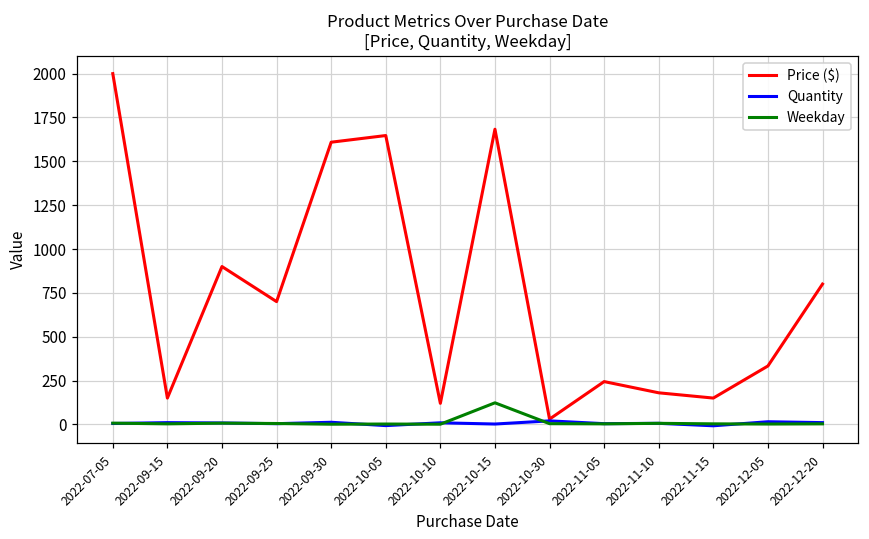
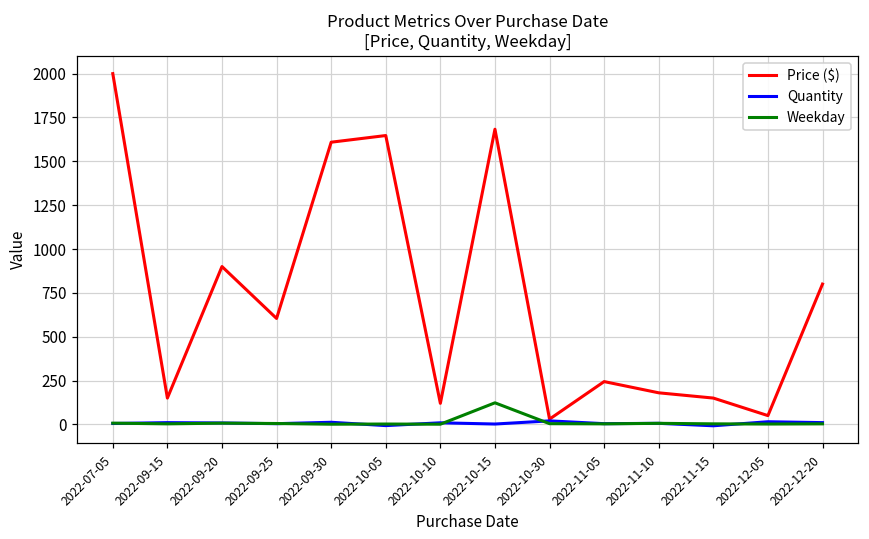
  {
    "Price ($)": {
      "2022-07-05": 2000,
      "2022-09-15": 150,
      "2022-09-20": 900,
-     "2022-09-25": 700,
+     "2022-09-25": 600,
      "2022-09-30": 1610,
      "2022-10-05": 1650,
      "2022-10-10": 120,
      "2022-10-15": 1680,
      "2022-11-05": 240,
      "2022-11-10": 180,
      "2022-11-15": 150,
-     "2022-12-05": 330,
+     "2022-12-05": 50,
      "2022-12-20": 800
    },
    "Quantity": {
      "2022-10-15": 0
    },
    "Weekday": {
      "2022-10-15": 120,
      "2022-10-30": 0
    }
  }
